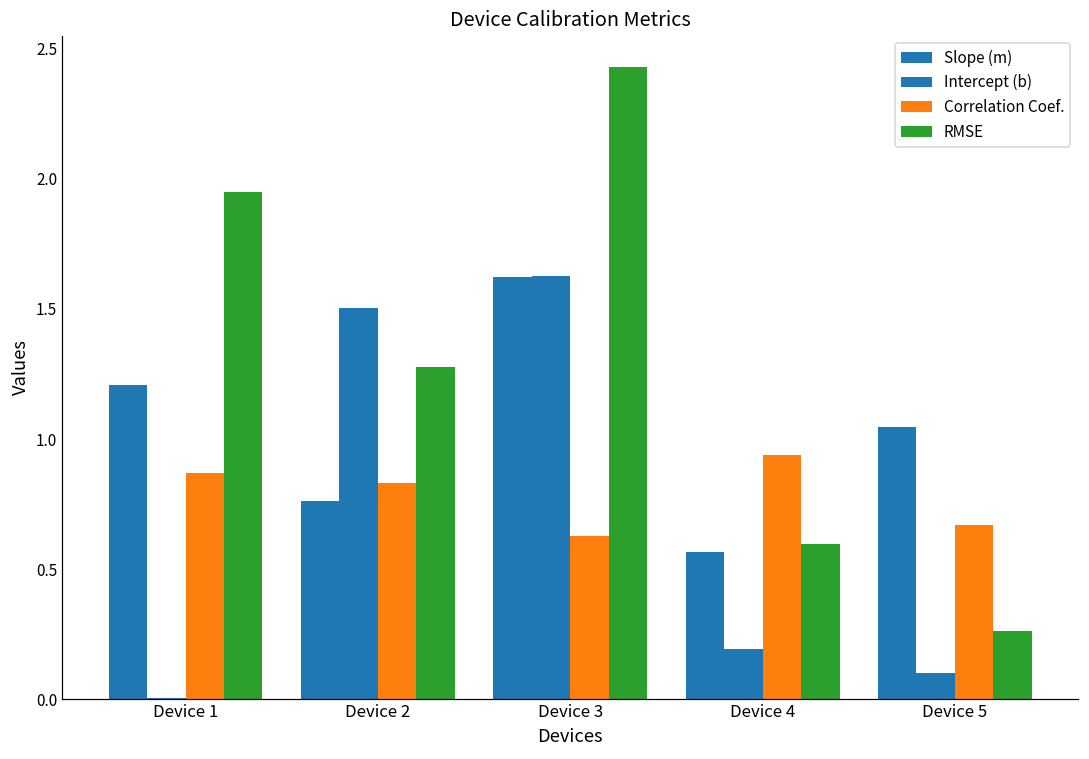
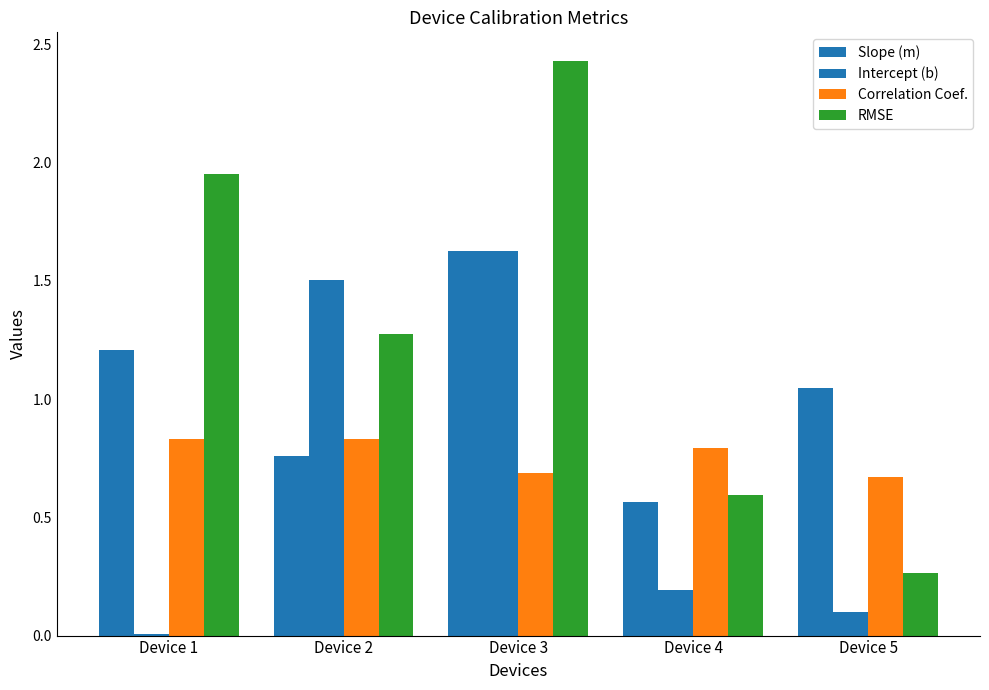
  {
    "Correlation Coef.": {
-     "Device 1": 0.87,
+     "Device 1": 0.83,
      "Device 2": 0.83,
-     "Device 3": 0.63,
-     "Device 4": 0.94,
+     "Device 3": 0.69,
+     "Device 4": 0.79,
      "Device 5": 0.67
    },
    "RMSE": {
      "Device 1": 1.95,
      "Device 2": 1.28,
      "Device 3": 2.43,
      "Device 4": 0.60,
      "Device 5": 0.26
    }
  }
